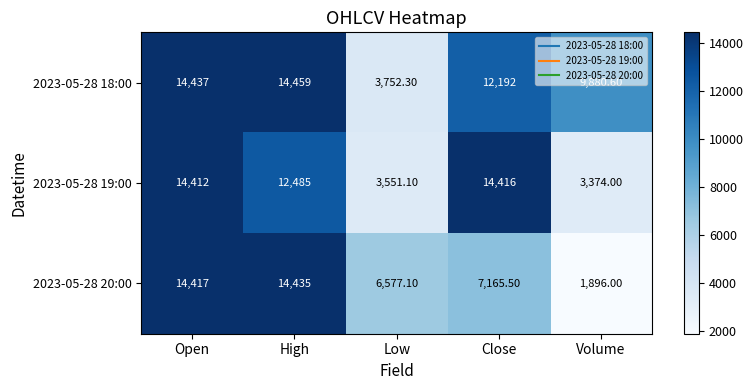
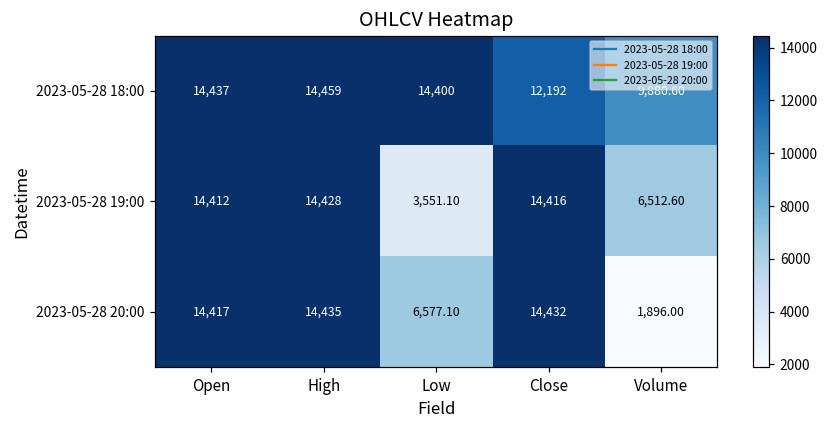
  {
    "2023-05-28 18:00": {
      "Open": "14,437",
      "High": "14,459",
-     "Low": "3,752.30",
+     "Low": "14,400",
      "Close": "12,192"
    },
    "2023-05-28 19:00": {
      "Open": "14,412",
-     "High": "12,485",
+     "High": "14,428",
      "Low": "3,551.10",
      "Close": "14,416",
-     "Volume": "3,374.00"
+     "Volume": "6,512.60"
    },
    "2023-05-28 20:00": {
      "Open": "14,417",
      "High": "14,435",
      "Low": "6,577.10",
-     "Close": "7,165.50",
+     "Close": "14,432",
      "Volume": "1,896.00"
    }
  }
